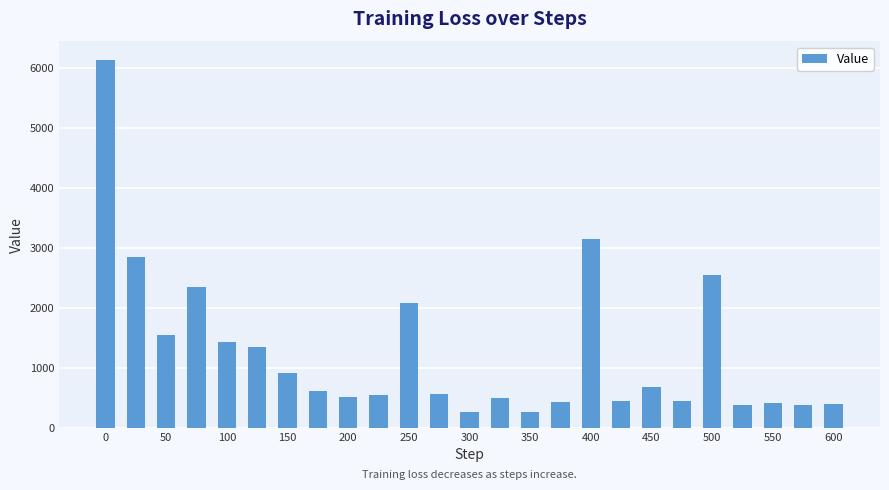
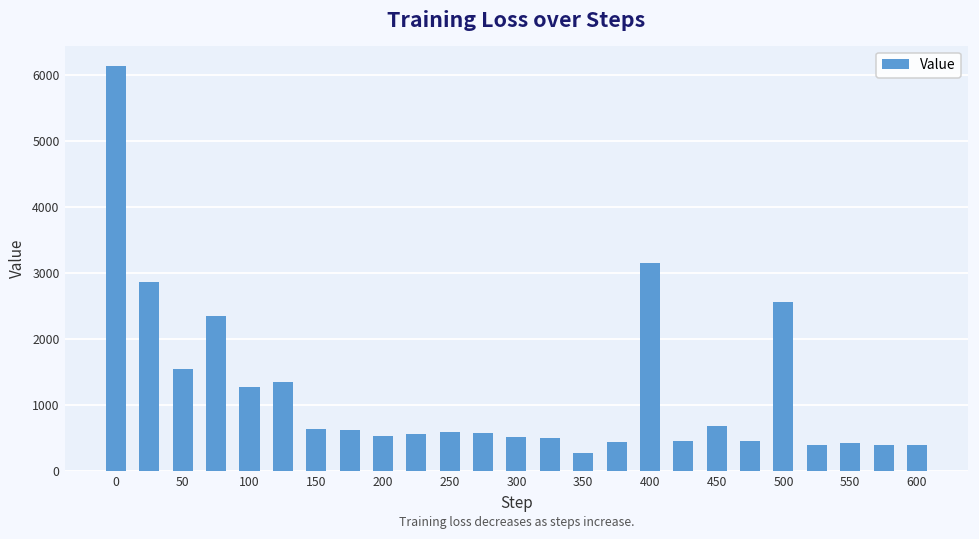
  {
    "0": 6100,
    "50": 1500,
-   "100": 1400,
-   "150": 900,
+   "100": 1300,
+   "150": 600,
    "200": 500,
-   "250": 2100,
-   "300": 300,
+   "250": 600,
+   "300": 500,
    "350": 300,
    "400": 3100,
    "450": 700,
    "500": 2600,
    "550": 400,
    "600": 400
  }
